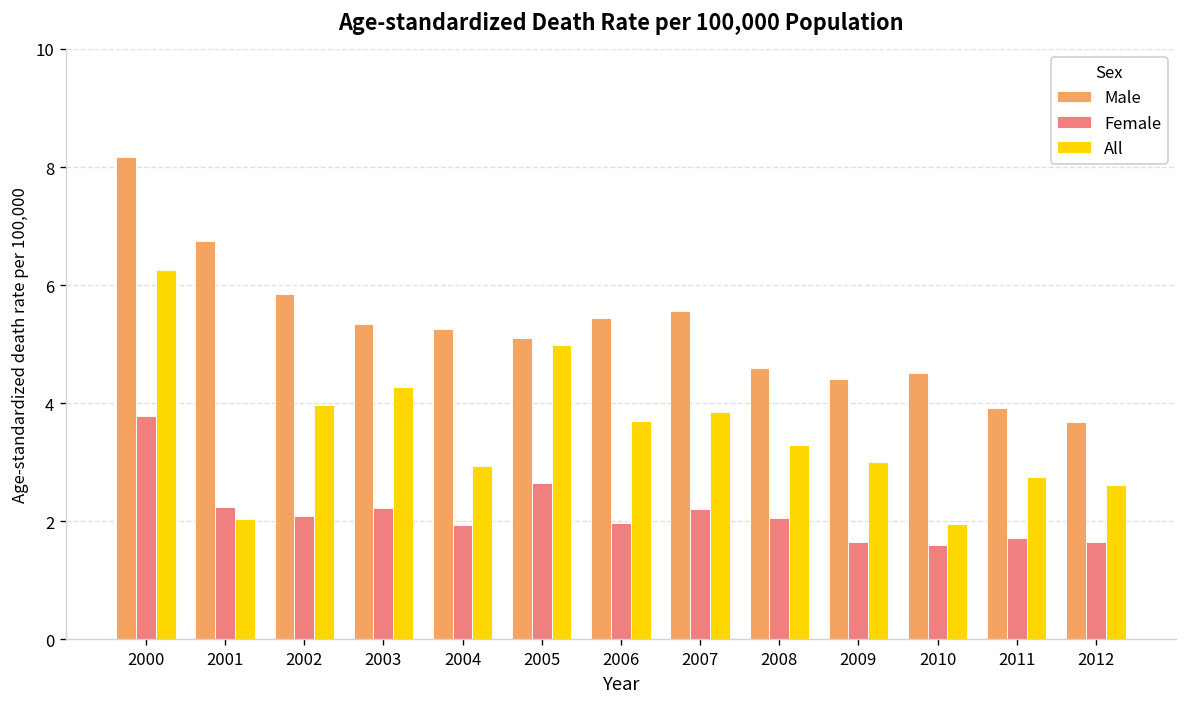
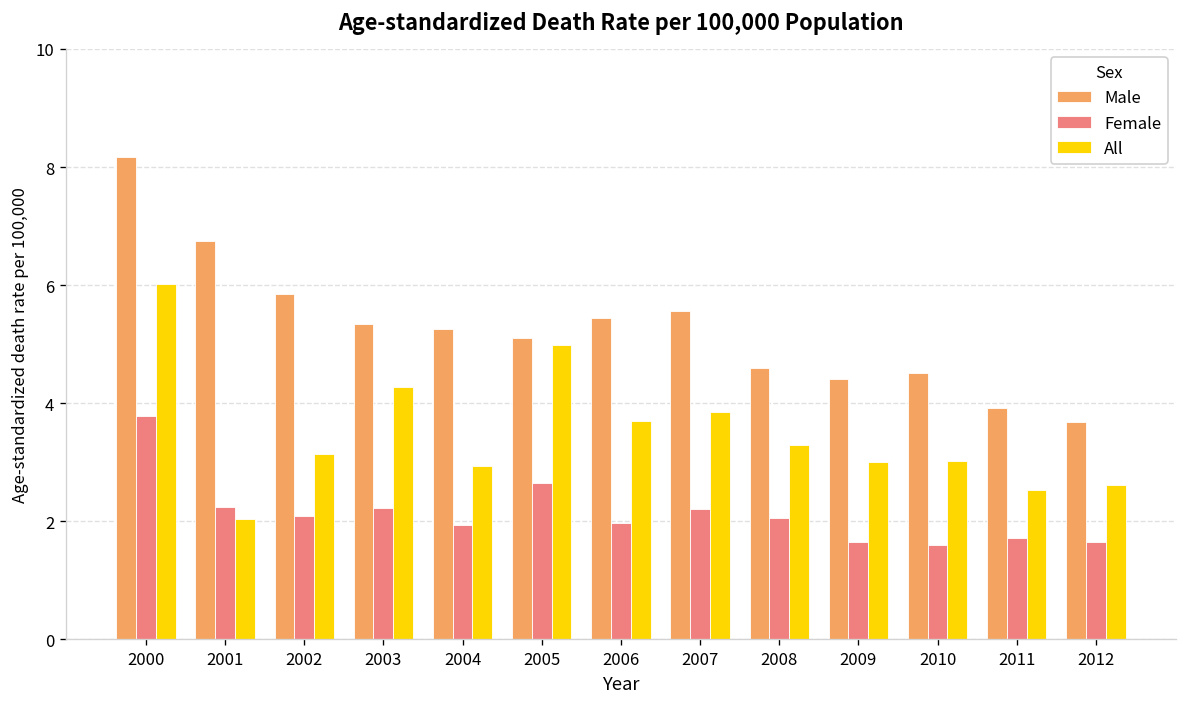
  {
    "All": {
-     "2000": 6.3,
+     "2000": 6.0,
      "2001": 2.0,
-     "2002": 4.0,
+     "2002": 3.1,
      "2003": 4.3,
      "2004": 2.9,
      "2005": 5.0,
      "2006": 3.7,
      "2007": 3.8,
      "2008": 3.3,
      "2009": 3.0,
-     "2010": 1.9,
-     "2011": 2.8,
+     "2010": 3.0,
+     "2011": 2.5,
      "2012": 2.6
    }
  }
